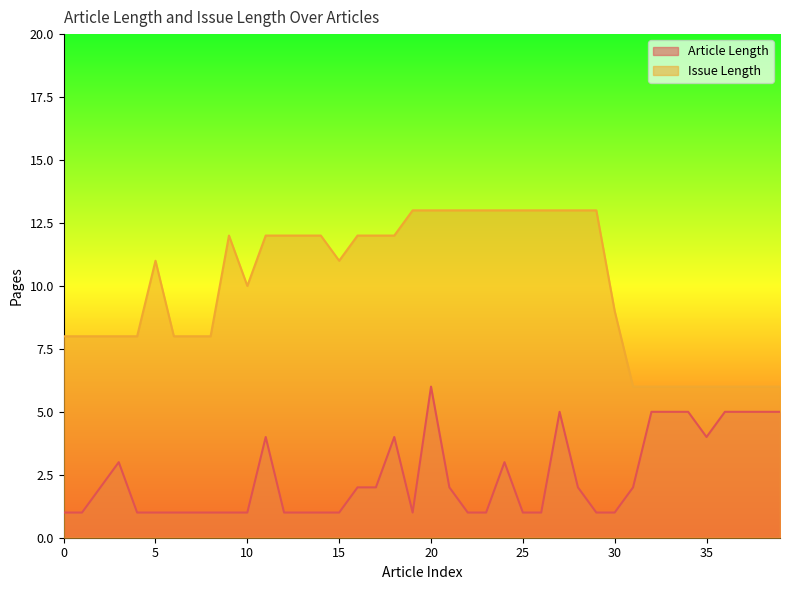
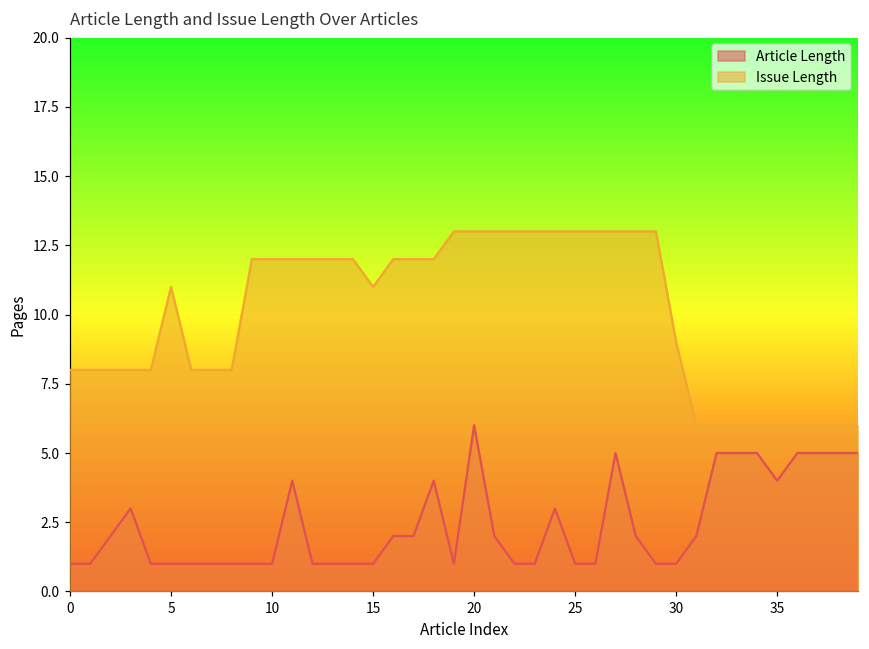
  {
    "Article Length": {
      "0": 1,
      "5": 1,
      "10": 1,
      "15": 1,
      "20": 6,
      "25": 1,
      "30": 1,
      "35": 4
    },
    "Issue Length": {
      "0": 8,
      "5": 11,
-     "10": 10,
+     "10": 12,
      "15": 11,
      "20": 13,
      "25": 13,
      "30": 9,
      "35": 6
    }
  }
